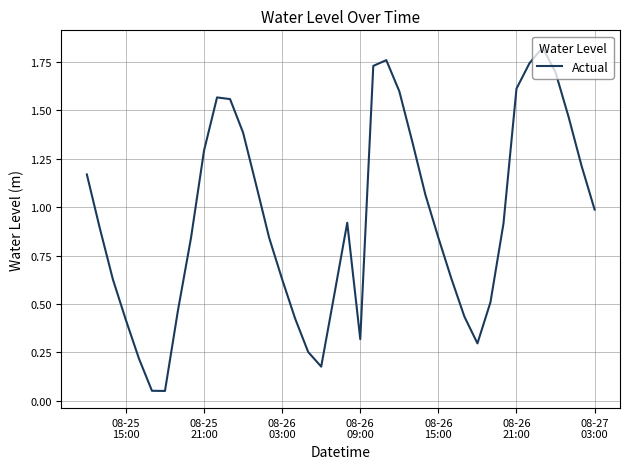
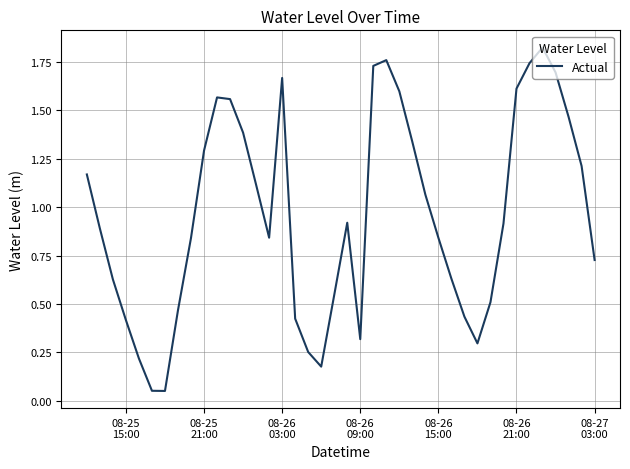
  {
    "08-25 15:00": 0.42,
    "08-25 21:00": 1.29,
-   "08-26 03:00": 0.63,
+   "08-26 03:00": 1.67,
    "08-26 09:00": 0.32,
    "08-26 15:00": 0.84,
    "08-26 21:00": 1.61,
-   "08-27 03:00": 0.99
+   "08-27 03:00": 0.73
  }
